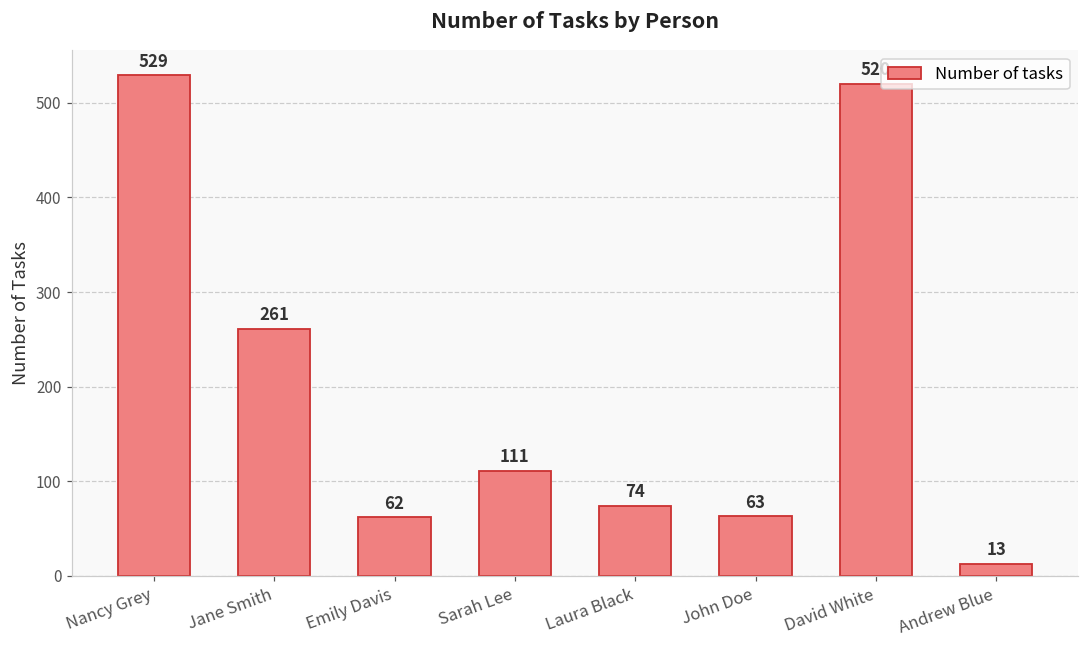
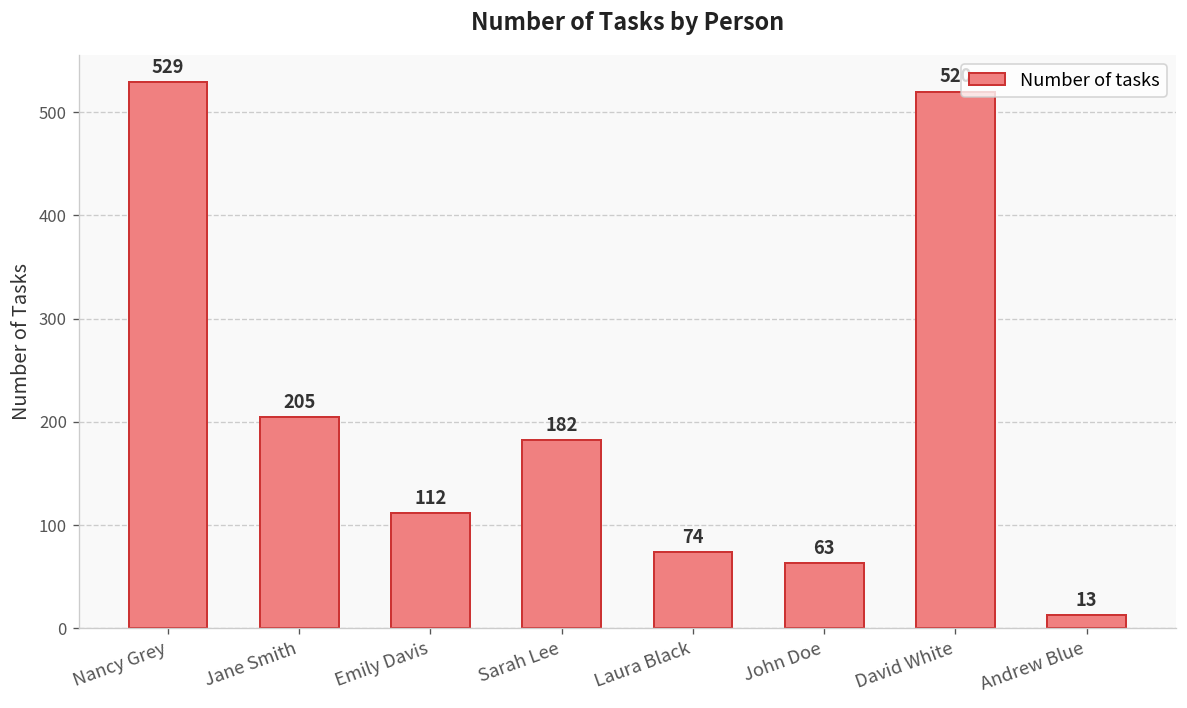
  {
    "Nancy Grey": 529,
-   "Jane Smith": 261,
-   "Emily Davis": 62,
-   "Sarah Lee": 111,
+   "Jane Smith": 205,
+   "Emily Davis": 112,
+   "Sarah Lee": 182,
    "Laura Black": 74,
    "John Doe": 63,
    "Andrew Blue": 13
  }
